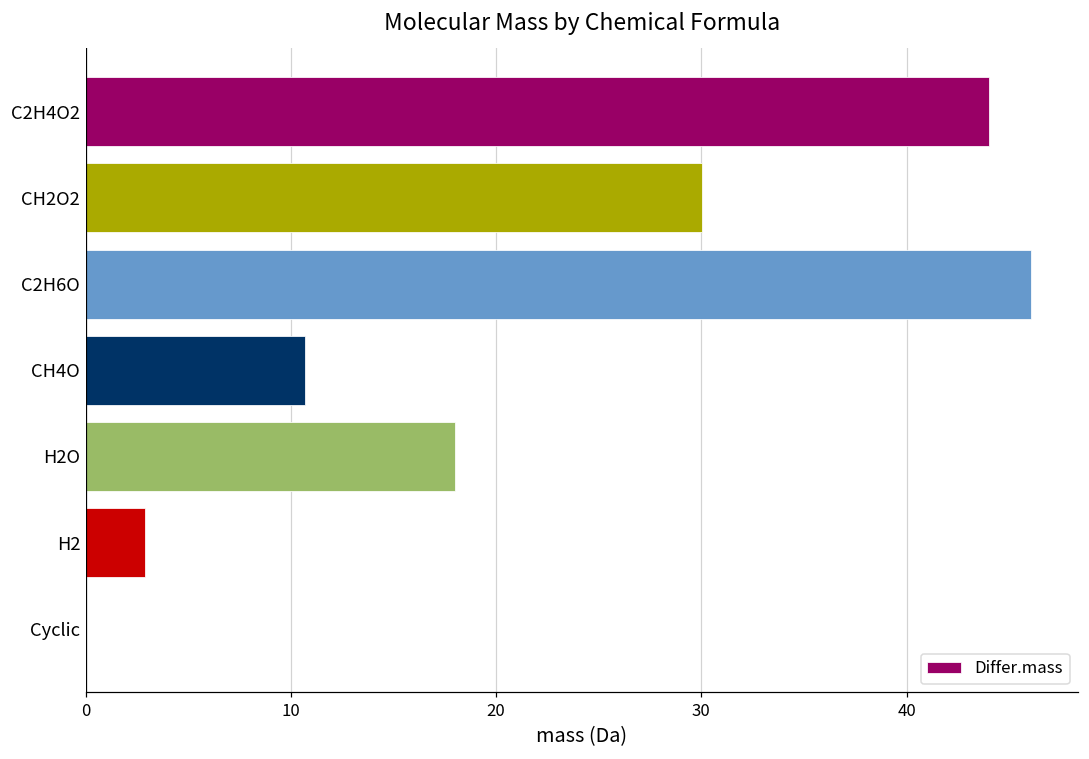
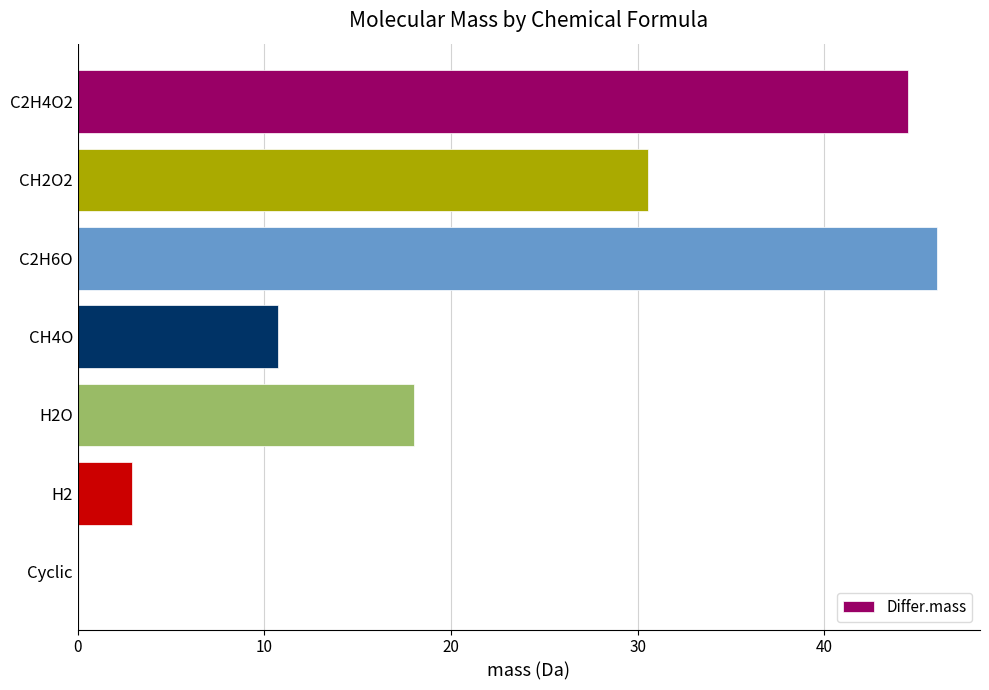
  {
-   "C2H4O2": 44.0,
-   "CH2O2": 30.0,
+   "C2H4O2": 44.5,
+   "CH2O2": 30.6,
    "C2H6O": 46.0,
    "CH4O": 10.7,
    "H2O": 18.0,
    "H2": 2.9,
    "Cyclic": 0.0
  }
